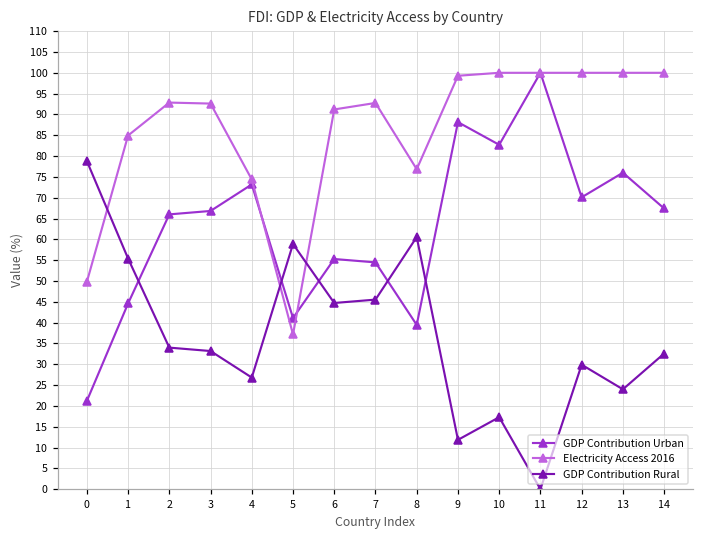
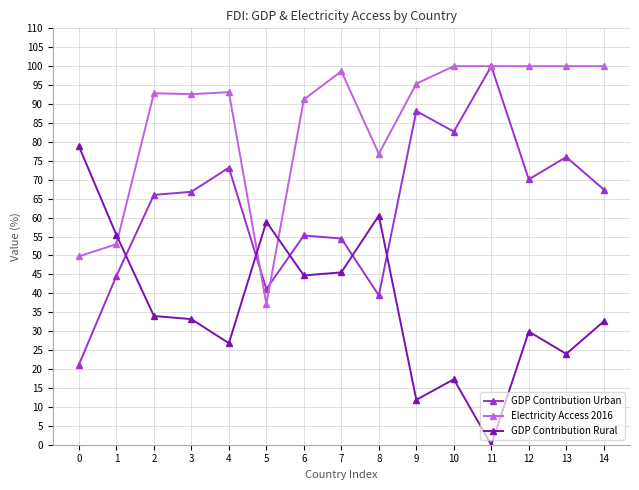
  {
    "Electricity Access 2016": {
      "0": 50,
-     "1": 85,
+     "1": 53,
      "2": 93,
      "3": 93,
-     "4": 74,
+     "4": 93,
      "5": 37,
      "6": 91,
-     "7": 93,
+     "7": 99,
      "8": 77,
-     "9": 99,
+     "9": 95,
      "10": 100,
      "12": 100,
      "13": 100,
      "14": 100
    }
  }
